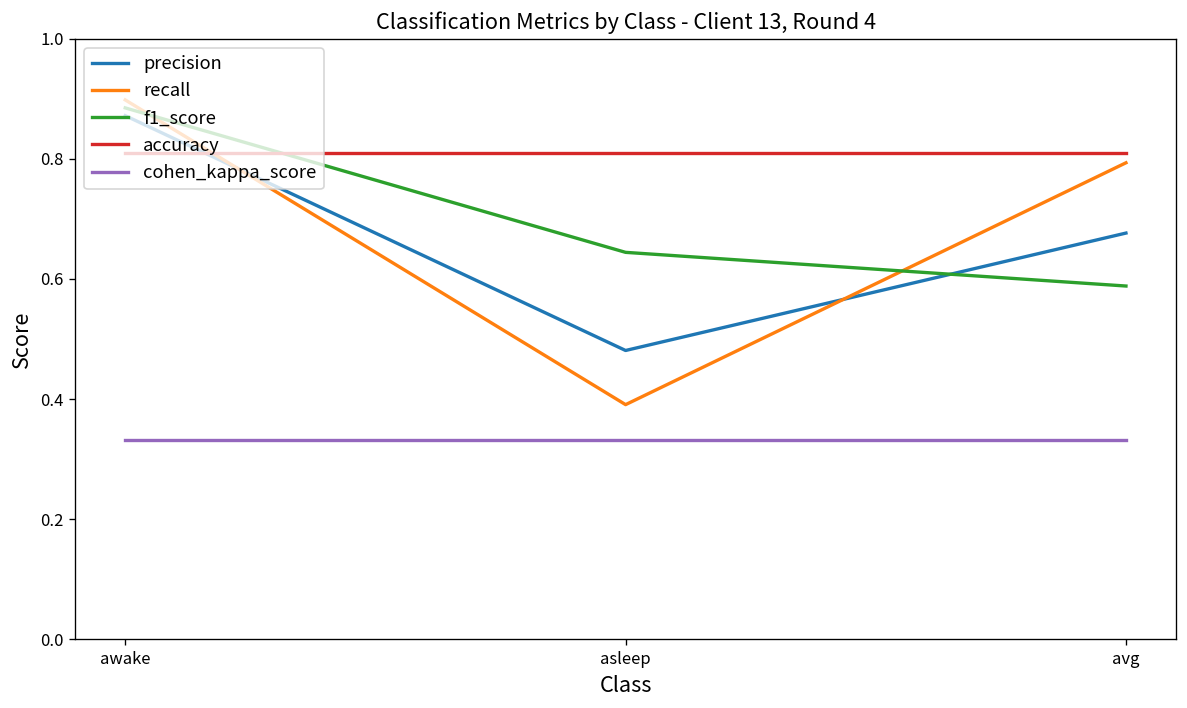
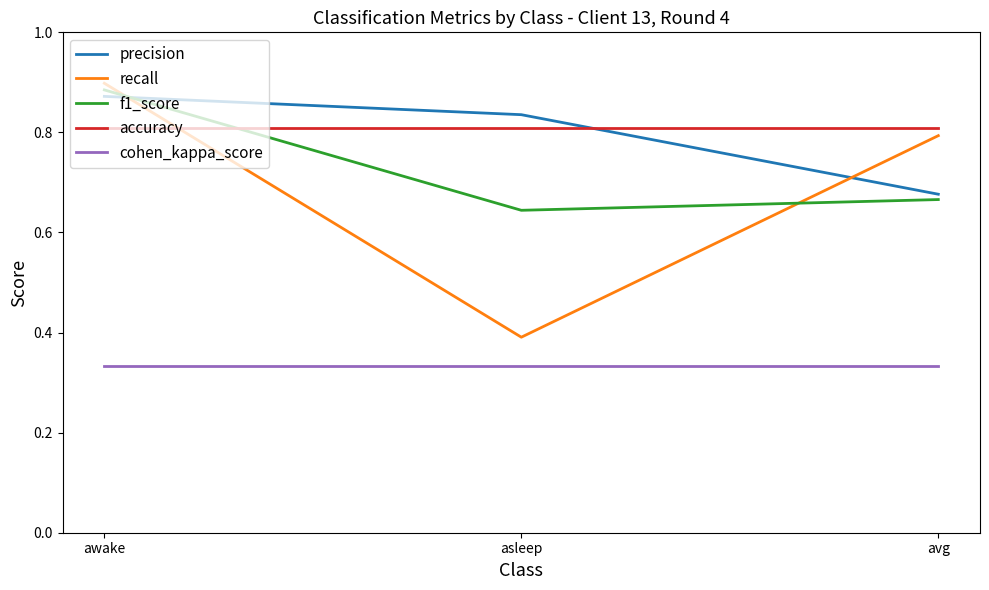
  {
    "precision": {
-     "asleep": 0.48,
+     "asleep": 0.84,
      "avg": 0.68
    },
    "recall": {
      "asleep": 0.39,
      "avg": 0.79
    },
    "f1_score": {
      "asleep": 0.64,
-     "avg": 0.59
+     "avg": 0.67
    },
    "accuracy": {
      "asleep": 0.81,
      "avg": 0.81
    },
    "cohen_kappa_score": {
      "awake": 0.33,
      "asleep": 0.33,
      "avg": 0.33
    }
  }
